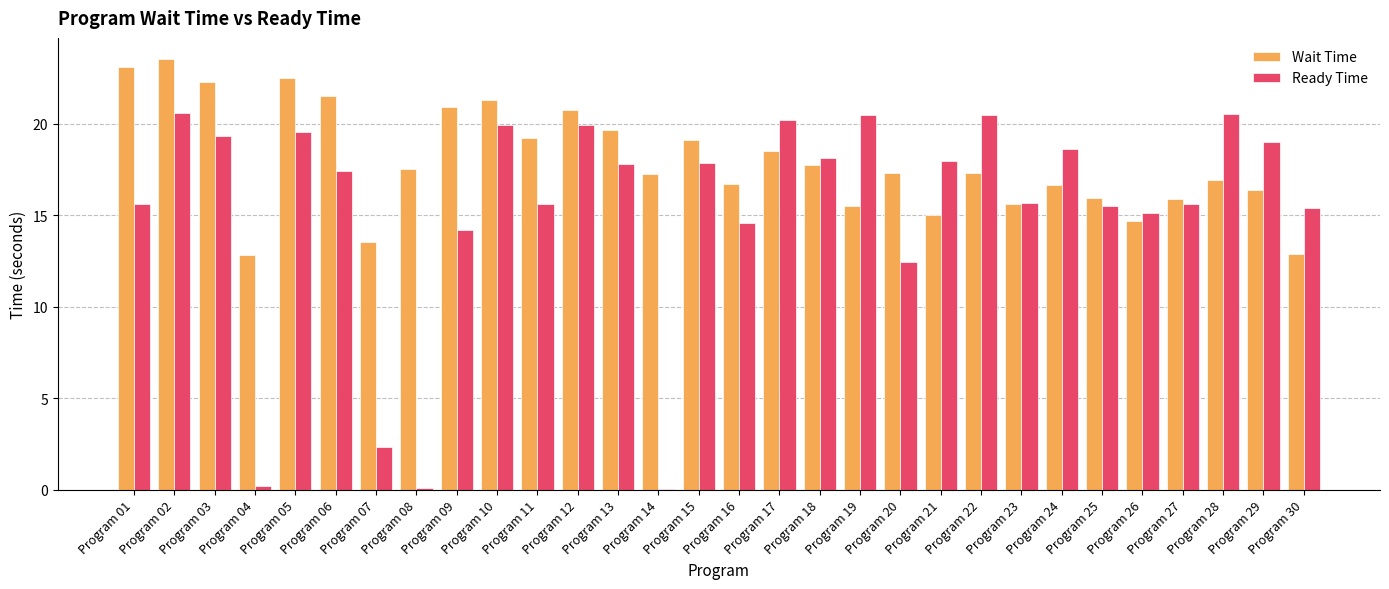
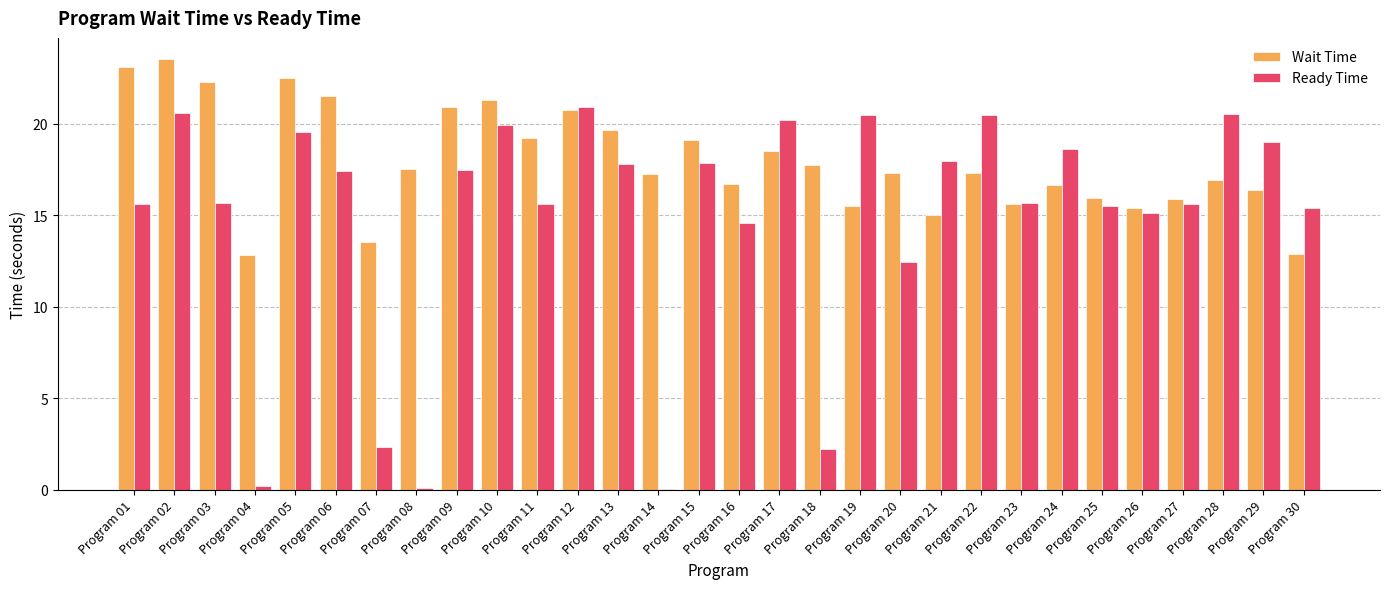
  {
    "Wait Time": {
      "Program 01": 23.1,
      "Program 02": 23.5,
      "Program 03": 22.3,
      "Program 04": 12.8,
      "Program 05": 22.5,
      "Program 06": 21.5,
      "Program 07": 13.5,
      "Program 08": 17.5,
      "Program 09": 20.9,
      "Program 10": 21.3,
      "Program 11": 19.2,
      "Program 12": 20.8,
      "Program 13": 19.6,
      "Program 14": 17.3,
      "Program 15": 19.1,
      "Program 16": 16.7,
      "Program 17": 18.5,
      "Program 18": 17.8,
      "Program 19": 15.5,
      "Program 20": 17.3,
      "Program 21": 15.0,
      "Program 22": 17.3,
      "Program 23": 15.6,
      "Program 24": 16.7,
      "Program 25": 16.0,
-     "Program 26": 14.7,
+     "Program 26": 15.4,
      "Program 27": 15.9,
      "Program 28": 16.9,
      "Program 29": 16.4,
      "Program 30": 12.9
    },
    "Ready Time": {
      "Program 01": 15.6,
      "Program 02": 20.6,
-     "Program 03": 19.3,
+     "Program 03": 15.7,
      "Program 04": 0.2,
      "Program 05": 19.6,
      "Program 06": 17.4,
      "Program 07": 2.3,
-     "Program 09": 14.2,
+     "Program 09": 17.5,
      "Program 10": 19.9,
      "Program 11": 15.6,
-     "Program 12": 19.9,
+     "Program 12": 20.9,
      "Program 13": 17.8,
      "Program 15": 17.8,
      "Program 16": 14.5,
      "Program 17": 20.2,
-     "Program 18": 18.1,
+     "Program 18": 2.2,
      "Program 19": 20.5,
      "Program 20": 12.4,
      "Program 21": 18.0,
      "Program 22": 20.5,
      "Program 23": 15.7,
      "Program 24": 18.6,
      "Program 25": 15.5,
      "Program 26": 15.1,
      "Program 27": 15.6,
      "Program 28": 20.5,
      "Program 29": 19.0,
      "Program 30": 15.4
    }
  }
